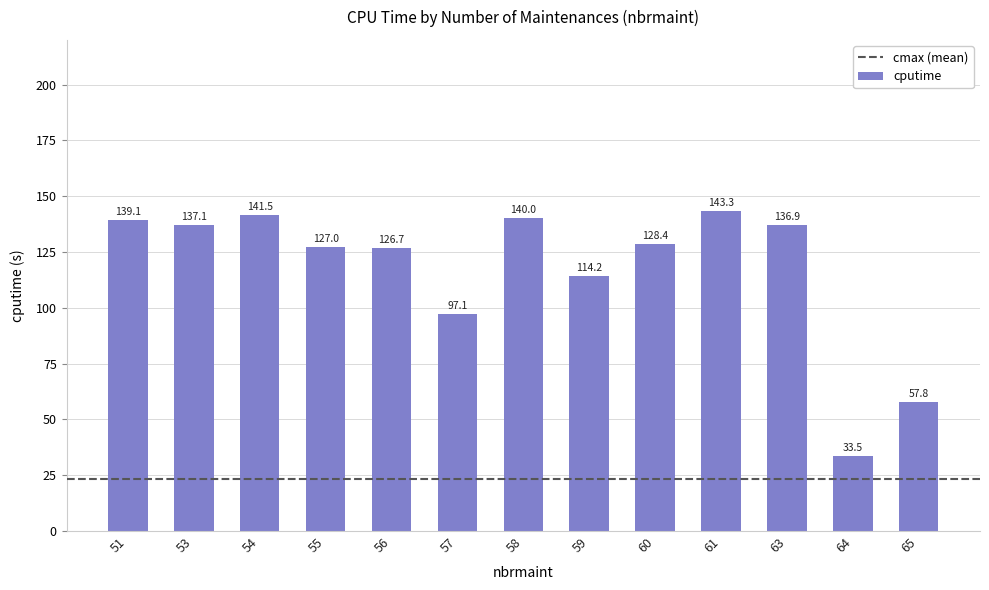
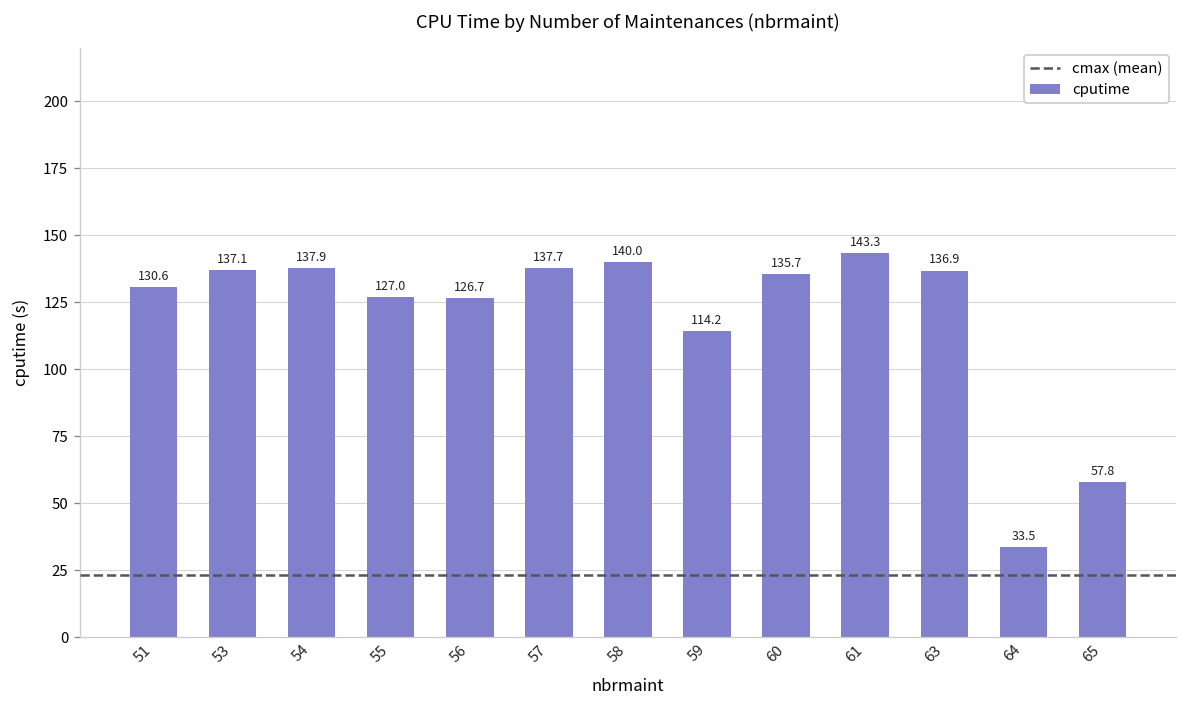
  {
-   "51": 139.1,
+   "51": 130.6,
    "53": 137.1,
-   "54": 141.5,
+   "54": 137.9,
    "55": 127.0,
    "56": 126.7,
-   "57": 97.1,
+   "57": 137.7,
    "58": 140.0,
    "59": 114.2,
-   "60": 128.4,
+   "60": 135.7,
    "61": 143.3,
    "63": 136.9,
    "64": 33.5,
    "65": 57.8
  }
